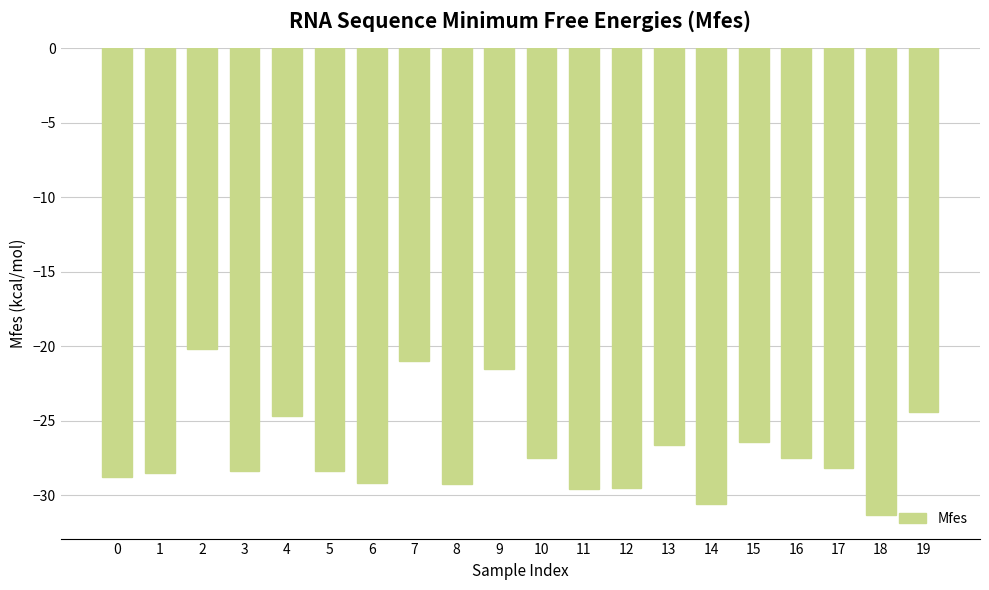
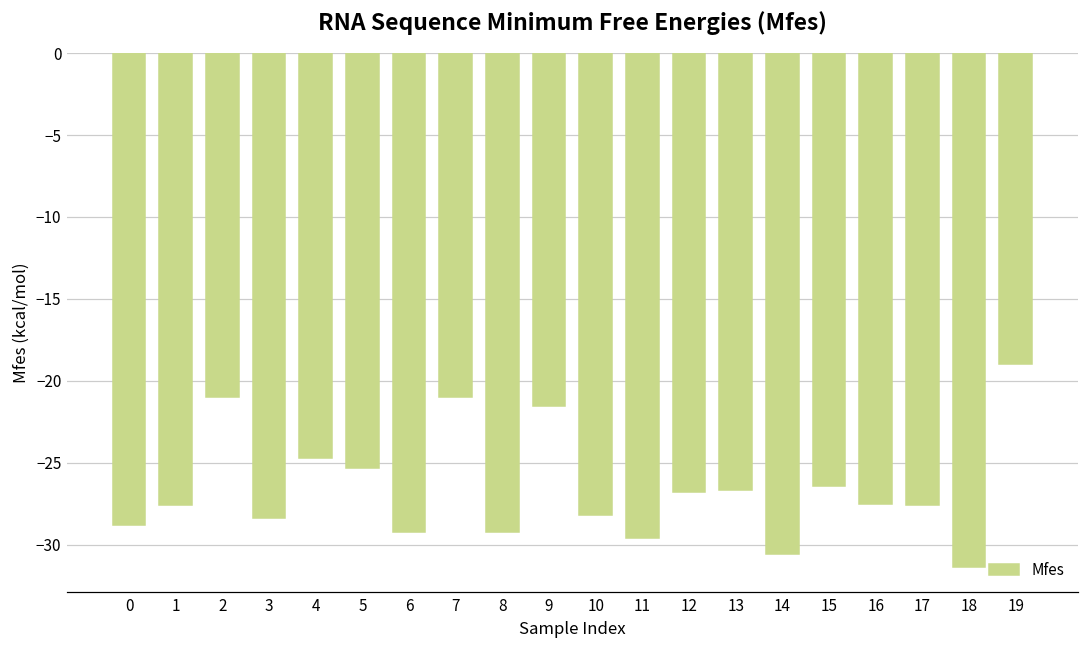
  {
    "0": -28.8,
-   "1": -28.5,
-   "2": -20.2,
+   "1": -27.6,
+   "2": -21.0,
    "3": -28.4,
    "4": -24.7,
-   "5": -28.4,
+   "5": -25.4,
    "6": -29.2,
    "7": -21.0,
    "8": -29.3,
    "9": -21.6,
-   "10": -27.5,
+   "10": -28.2,
    "11": -29.6,
-   "12": -29.5,
+   "12": -26.8,
    "13": -26.7,
    "14": -30.6,
    "15": -26.4,
    "16": -27.5,
-   "17": -28.2,
+   "17": -27.6,
    "18": -31.4,
-   "19": -24.4
+   "19": -19.0
  }
